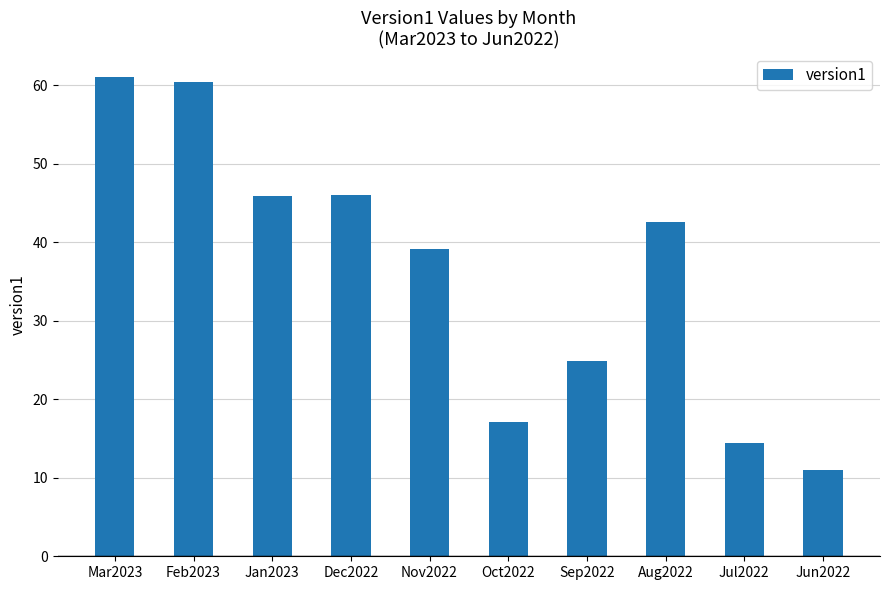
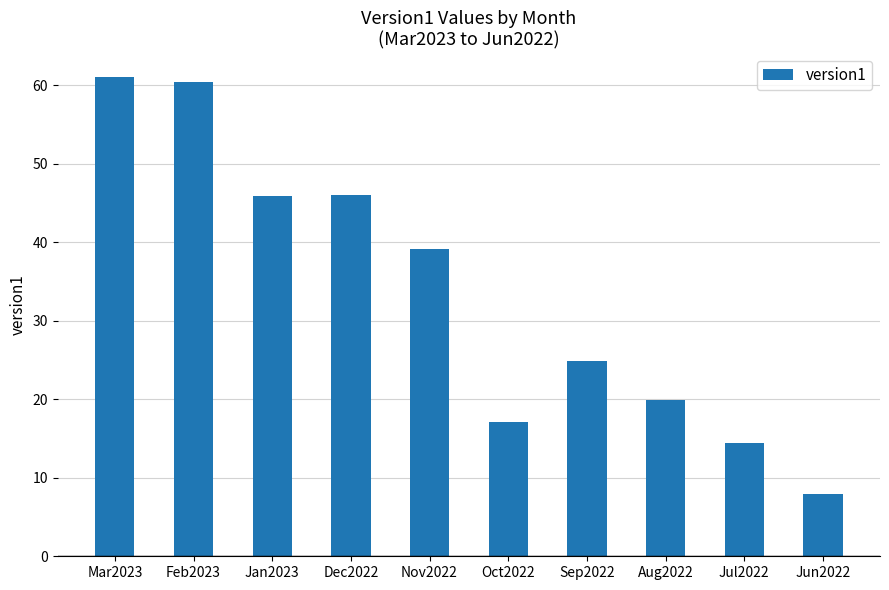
  {
    "Mar2023": 61,
    "Feb2023": 60,
    "Jan2023": 46,
    "Dec2022": 46,
    "Nov2022": 39,
    "Oct2022": 17,
    "Sep2022": 25,
-   "Aug2022": 43,
+   "Aug2022": 20,
    "Jul2022": 14,
-   "Jun2022": 11
+   "Jun2022": 8
  }
